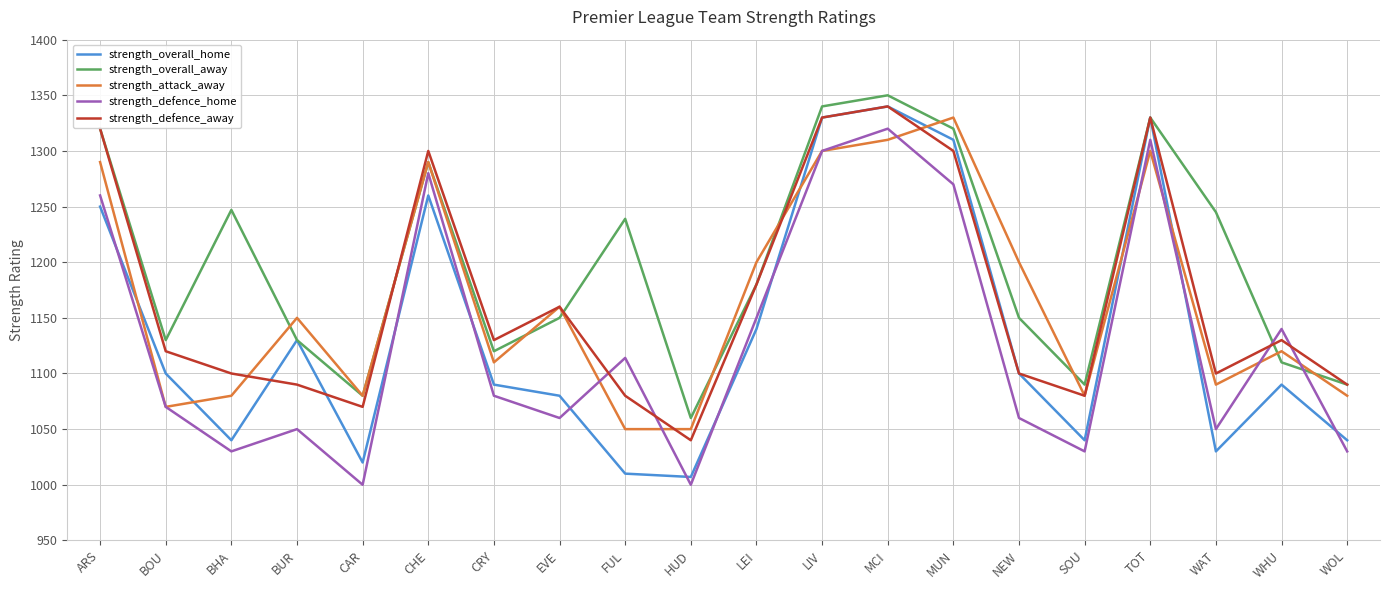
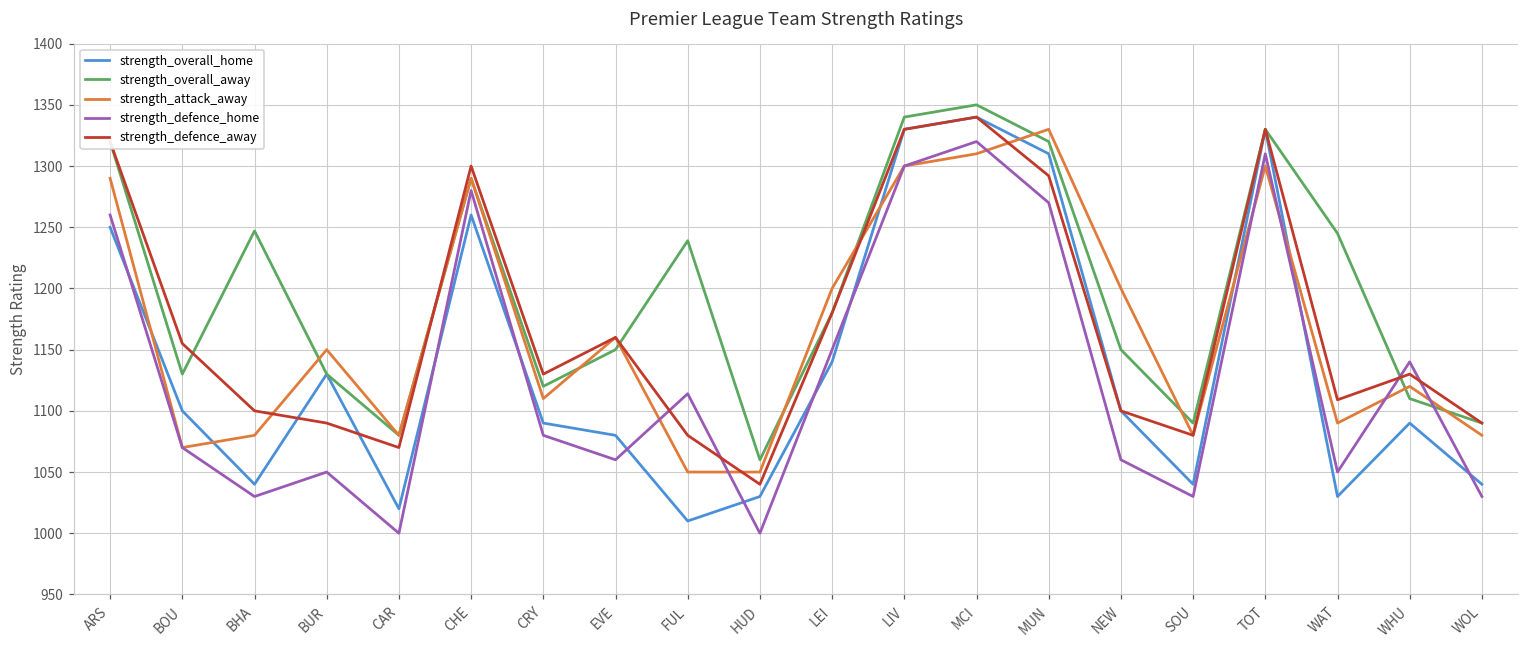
  {
    "strength_overall_home": {
      "ARS": 1250,
      "BOU": 1100,
      "BHA": 1040,
      "CAR": 1020,
      "CHE": 1260,
      "CRY": 1090,
      "EVE": 1080,
      "FUL": 1010,
-     "HUD": 1007,
+     "HUD": 1030,
      "LEI": 1140,
      "MUN": 1310,
      "SOU": 1040,
      "WAT": 1030,
      "WHU": 1090,
      "WOL": 1040
    },
    "strength_overall_away": {
      "BOU": 1130,
      "BHA": 1247,
      "CRY": 1120,
      "EVE": 1150,
      "FUL": 1239,
      "HUD": 1060,
      "LIV": 1340,
      "MCI": 1350,
      "MUN": 1320,
      "NEW": 1150,
      "SOU": 1090,
      "WAT": 1245,
      "WHU": 1110
    },
    "strength_attack_away": {
      "ARS": 1290,
      "BHA": 1080,
      "BUR": 1150,
      "CRY": 1110,
      "FUL": 1050,
      "HUD": 1050,
      "LEI": 1200,
      "MCI": 1310,
      "MUN": 1330,
      "NEW": 1200,
      "TOT": 1300,
      "WAT": 1090,
      "WHU": 1120,
      "WOL": 1080
    },
    "strength_defence_home": {
      "ARS": 1260,
      "BHA": 1030,
      "BUR": 1050,
      "CAR": 1000,
      "CHE": 1280,
      "CRY": 1080,
      "EVE": 1060,
      "FUL": 1114,
      "HUD": 1000,
      "LEI": 1150,
      "MCI": 1320,
      "MUN": 1270,
      "NEW": 1060,
      "SOU": 1030,
      "TOT": 1310,
      "WAT": 1050,
      "WHU": 1140,
      "WOL": 1030
    },
    "strength_defence_away": {
-     "BOU": 1120,
+     "BOU": 1155,
      "BHA": 1100,
      "BUR": 1090,
      "CAR": 1070,
      "CHE": 1300,
      "CRY": 1130,
      "FUL": 1080,
      "HUD": 1040,
-     "MUN": 1300,
-     "WAT": 1100,
+     "MUN": 1292,
+     "WAT": 1109,
      "WHU": 1130
    }
  }
